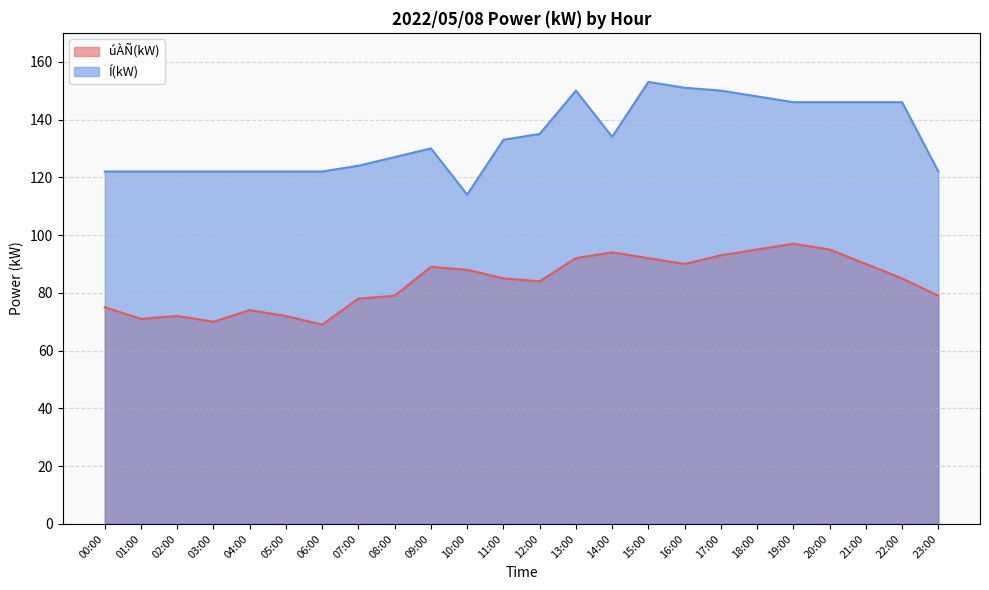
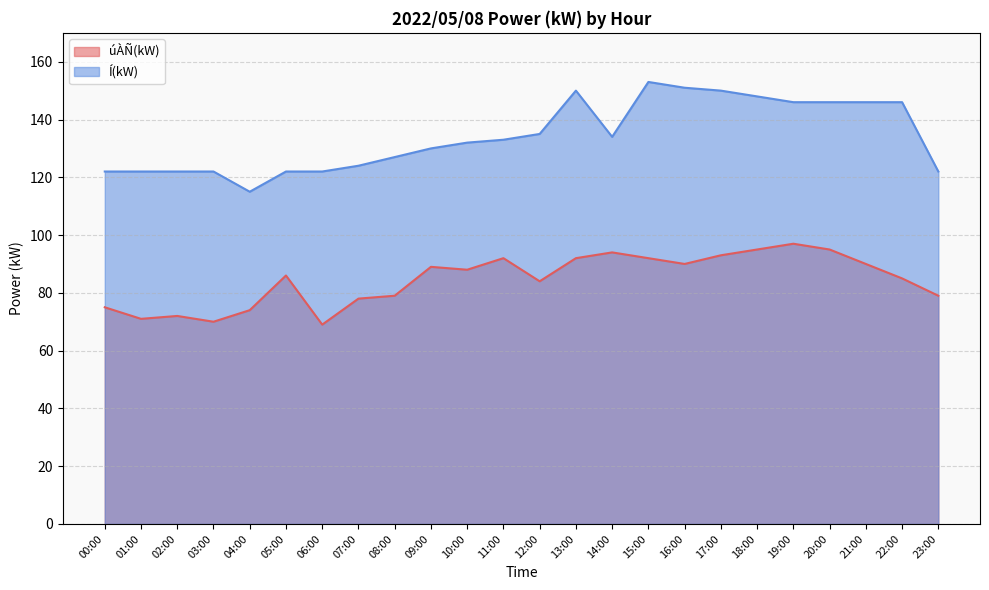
  {
    "úÀÑ(kW)": {
      "00:00": 75,
      "01:00": 71,
      "02:00": 72,
      "03:00": 70,
      "04:00": 74,
-     "05:00": 72,
+     "05:00": 86,
      "06:00": 69,
      "07:00": 78,
      "08:00": 79,
      "09:00": 89,
      "10:00": 88,
-     "11:00": 85,
+     "11:00": 92,
      "12:00": 84,
      "13:00": 92,
      "14:00": 94,
      "15:00": 92,
      "16:00": 90,
      "17:00": 93,
      "18:00": 95,
      "19:00": 97,
      "20:00": 95,
      "21:00": 90,
      "22:00": 85,
      "23:00": 79
    },
    "Í(kW)": {
      "00:00": 122,
      "01:00": 122,
      "02:00": 122,
      "03:00": 122,
-     "04:00": 122,
+     "04:00": 115,
      "05:00": 122,
      "06:00": 122,
      "07:00": 124,
      "08:00": 127,
      "09:00": 130,
-     "10:00": 114,
+     "10:00": 132,
      "11:00": 133,
      "12:00": 135,
      "13:00": 150,
      "14:00": 134,
      "15:00": 153,
      "16:00": 151,
      "17:00": 150,
      "18:00": 148,
      "19:00": 146,
      "20:00": 146,
      "21:00": 146,
      "22:00": 146,
      "23:00": 122
    }
  }
